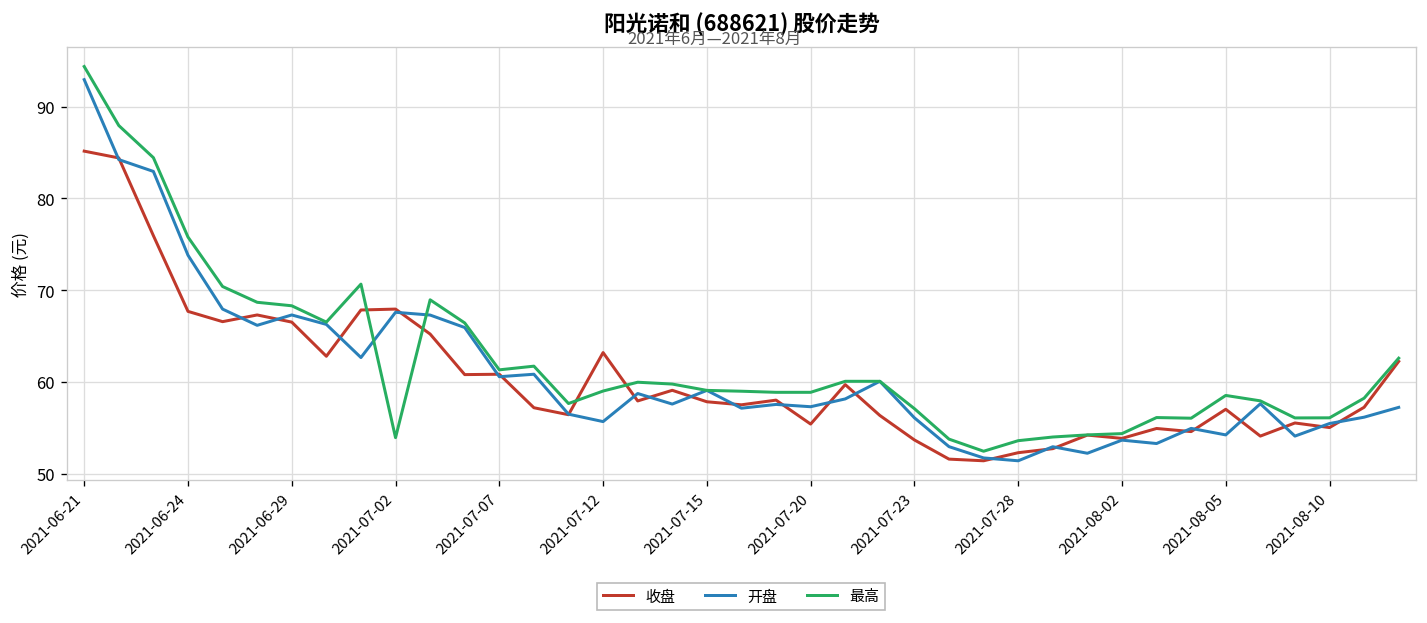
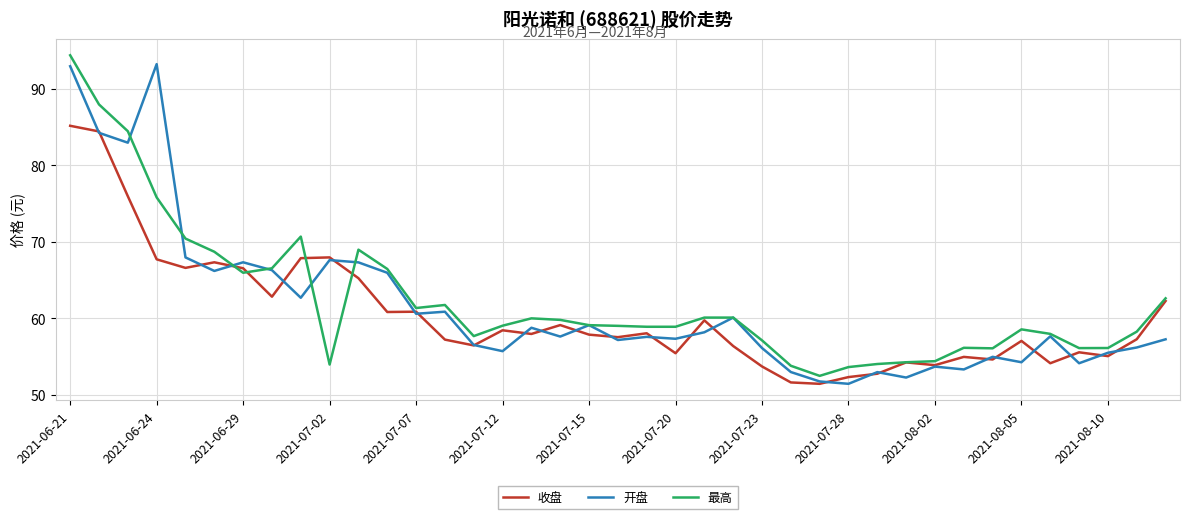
  {
    "收盘": {
      "2021-06-21": 85,
      "2021-06-24": 68,
      "2021-06-29": 67,
      "2021-07-02": 68,
-     "2021-07-12": 63,
+     "2021-07-12": 58,
      "2021-07-15": 58,
      "2021-07-20": 55,
      "2021-07-23": 54,
      "2021-07-28": 52,
      "2021-08-05": 57,
      "2021-08-10": 55
    },
    "开盘": {
      "2021-06-21": 93,
-     "2021-06-24": 74,
+     "2021-06-24": 93,
      "2021-06-29": 67,
      "2021-07-02": 68,
      "2021-07-12": 56,
      "2021-07-20": 57,
      "2021-07-23": 56,
      "2021-07-28": 51,
      "2021-08-05": 54,
      "2021-08-10": 55
    },
    "最高": {
      "2021-06-21": 94,
      "2021-06-24": 76,
-     "2021-06-29": 68,
+     "2021-06-29": 66,
      "2021-07-02": 54,
      "2021-07-07": 61,
      "2021-07-12": 59,
      "2021-07-20": 59,
      "2021-07-23": 57,
      "2021-07-28": 54,
      "2021-08-02": 54,
      "2021-08-05": 59,
      "2021-08-10": 56
    }
  }
